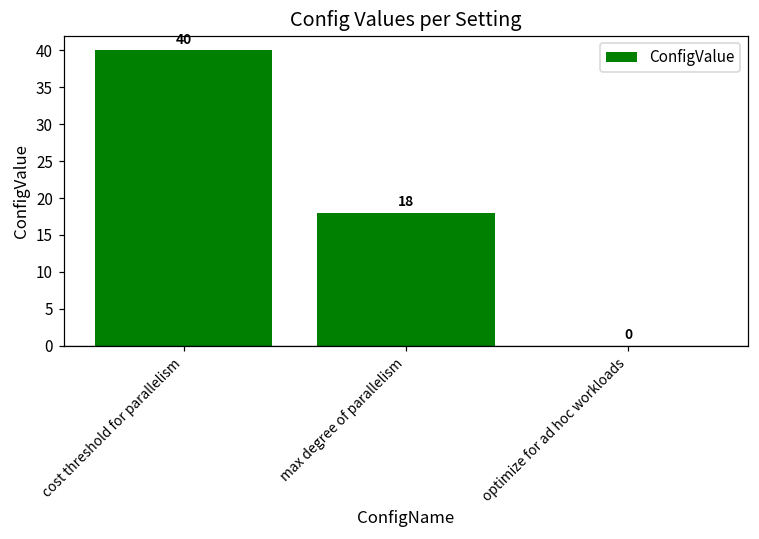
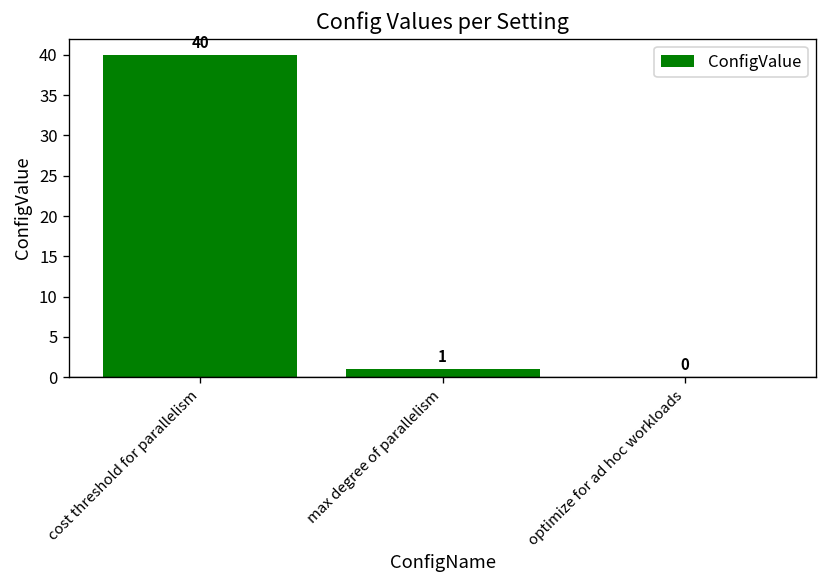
  {
    "cost threshold for parallelism": 40,
-   "max degree of parallelism": 18,
+   "max degree of parallelism": 1,
    "optimize for ad hoc workloads": 0
  }
